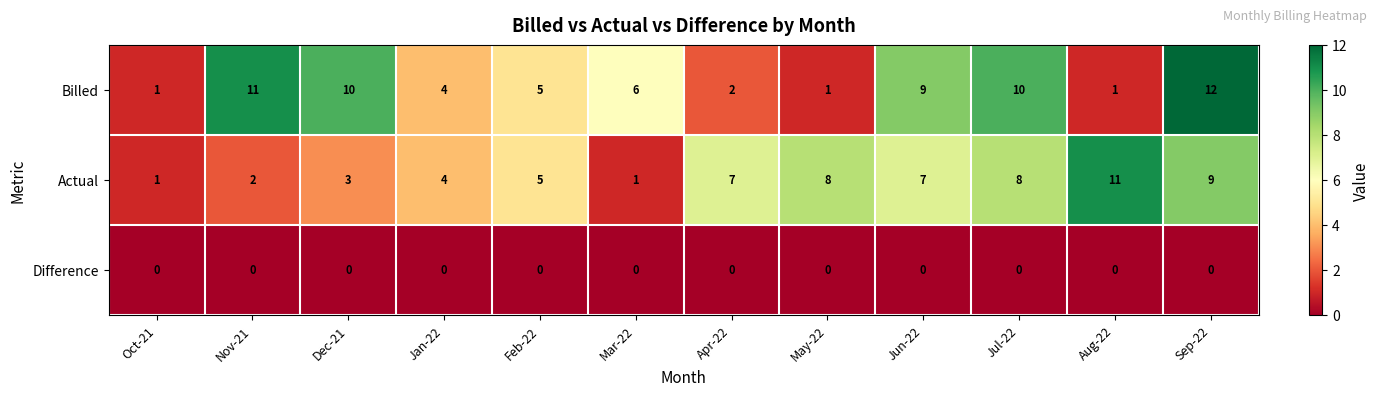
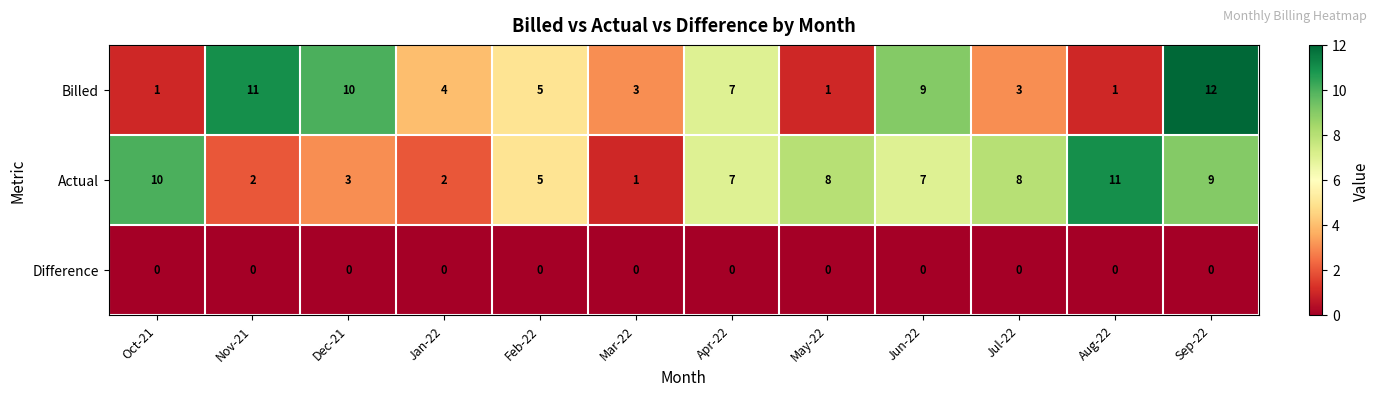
  {
    "Billed": {
      "Oct-21": 1,
      "Nov-21": 11,
      "Dec-21": 10,
      "Jan-22": 4,
      "Feb-22": 5,
-     "Mar-22": 6,
-     "Apr-22": 2,
+     "Mar-22": 3,
+     "Apr-22": 7,
      "May-22": 1,
      "Jun-22": 9,
-     "Jul-22": 10,
+     "Jul-22": 3,
      "Aug-22": 1,
      "Sep-22": 12
    },
    "Actual": {
-     "Oct-21": 1,
+     "Oct-21": 10,
      "Nov-21": 2,
      "Dec-21": 3,
-     "Jan-22": 4,
+     "Jan-22": 2,
      "Feb-22": 5,
      "Mar-22": 1,
      "Apr-22": 7,
      "May-22": 8,
      "Jun-22": 7,
      "Jul-22": 8,
      "Aug-22": 11,
      "Sep-22": 9
    },
    "Difference": {
      "Oct-21": 0,
      "Nov-21": 0,
      "Dec-21": 0,
      "Jan-22": 0,
      "Feb-22": 0,
      "Mar-22": 0,
      "Apr-22": 0,
      "May-22": 0,
      "Jun-22": 0,
      "Jul-22": 0,
      "Aug-22": 0,
      "Sep-22": 0
    }
  }
